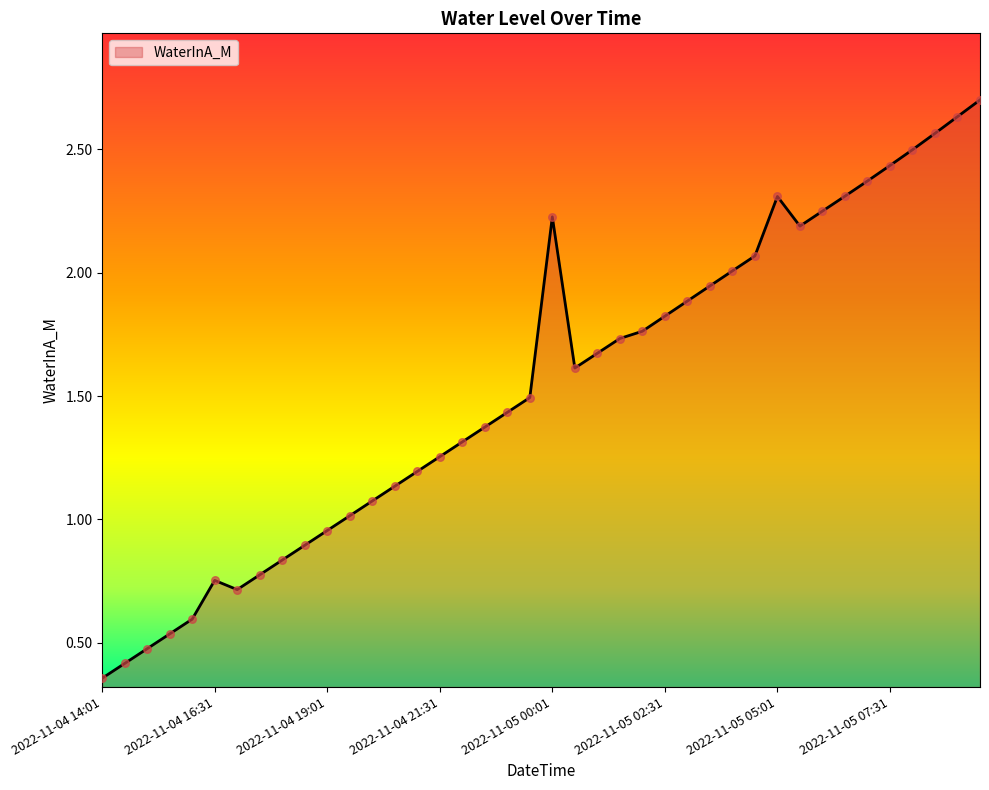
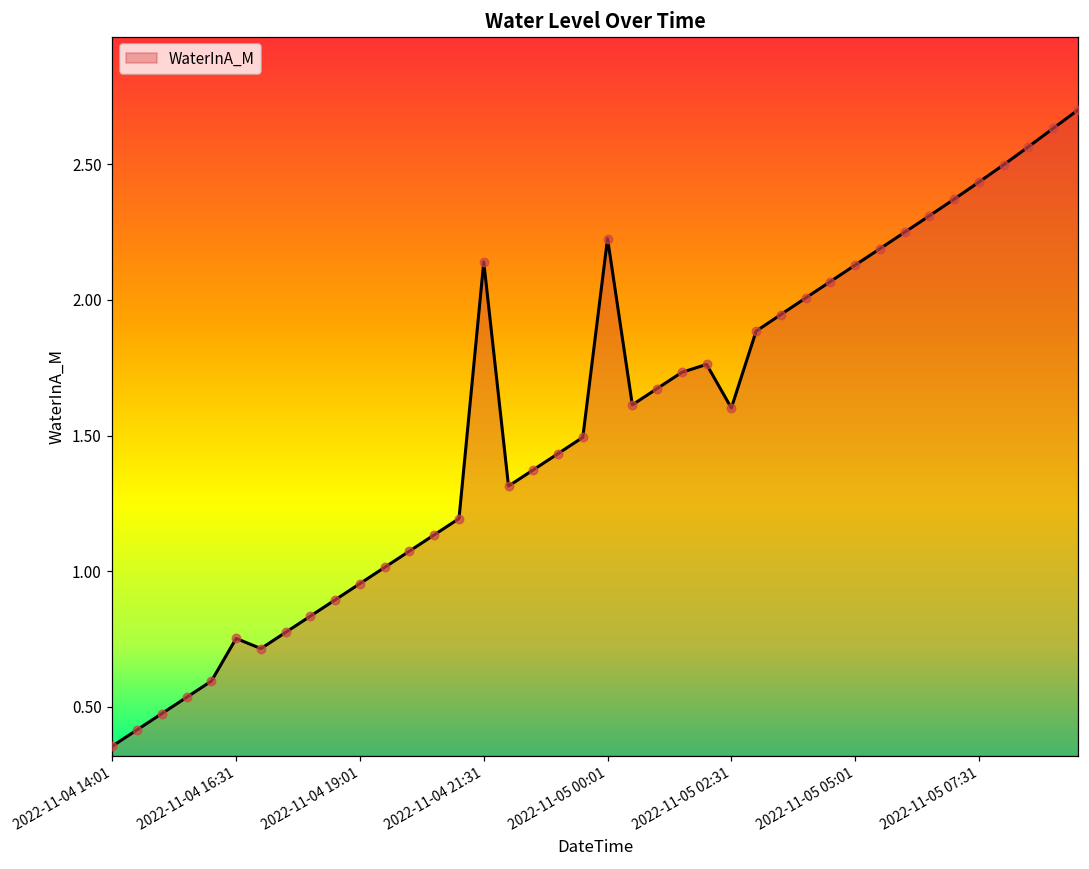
  {
    "2022-11-04 14:01": 0.36,
    "2022-11-04 16:31": 0.75,
    "2022-11-04 19:01": 0.95,
-   "2022-11-04 21:31": 1.25,
+   "2022-11-04 21:31": 2.14,
    "2022-11-05 00:01": 2.23,
-   "2022-11-05 02:31": 1.82,
-   "2022-11-05 05:01": 2.31,
+   "2022-11-05 02:31": 1.60,
+   "2022-11-05 05:01": 2.13,
    "2022-11-05 07:31": 2.43
  }
